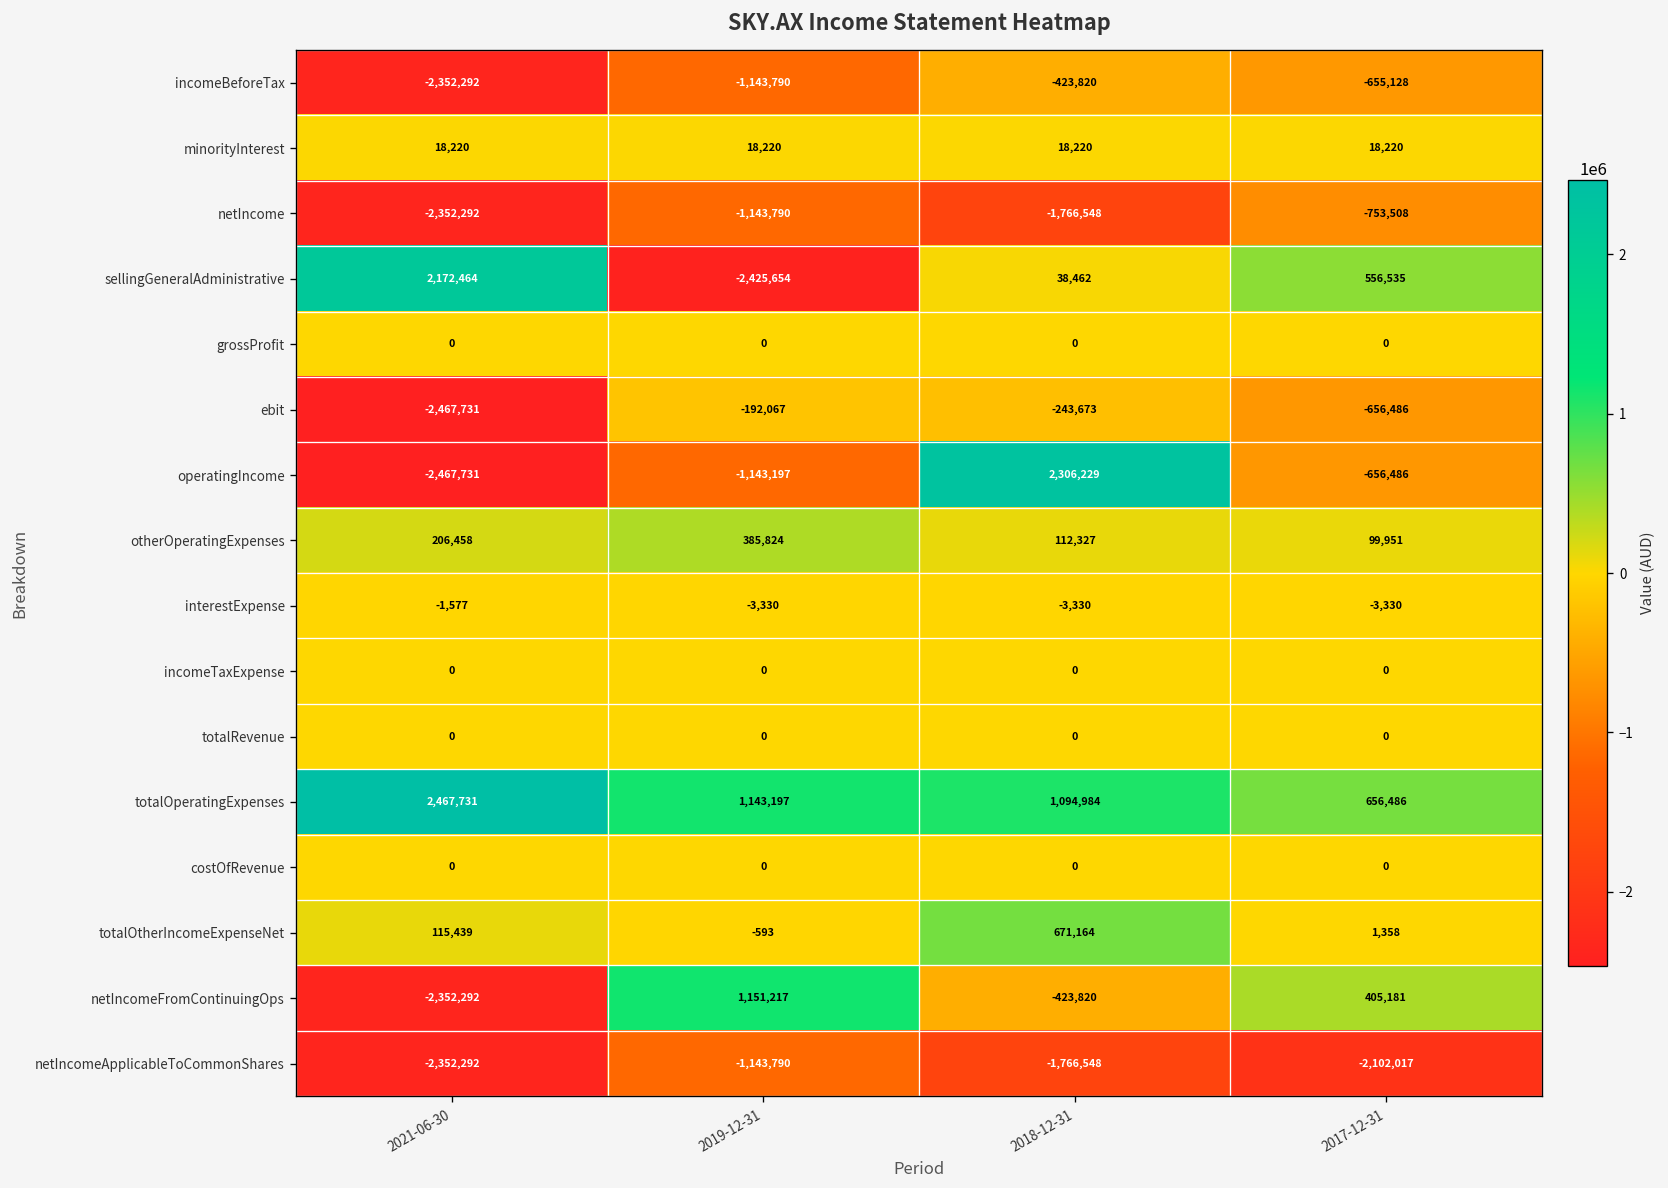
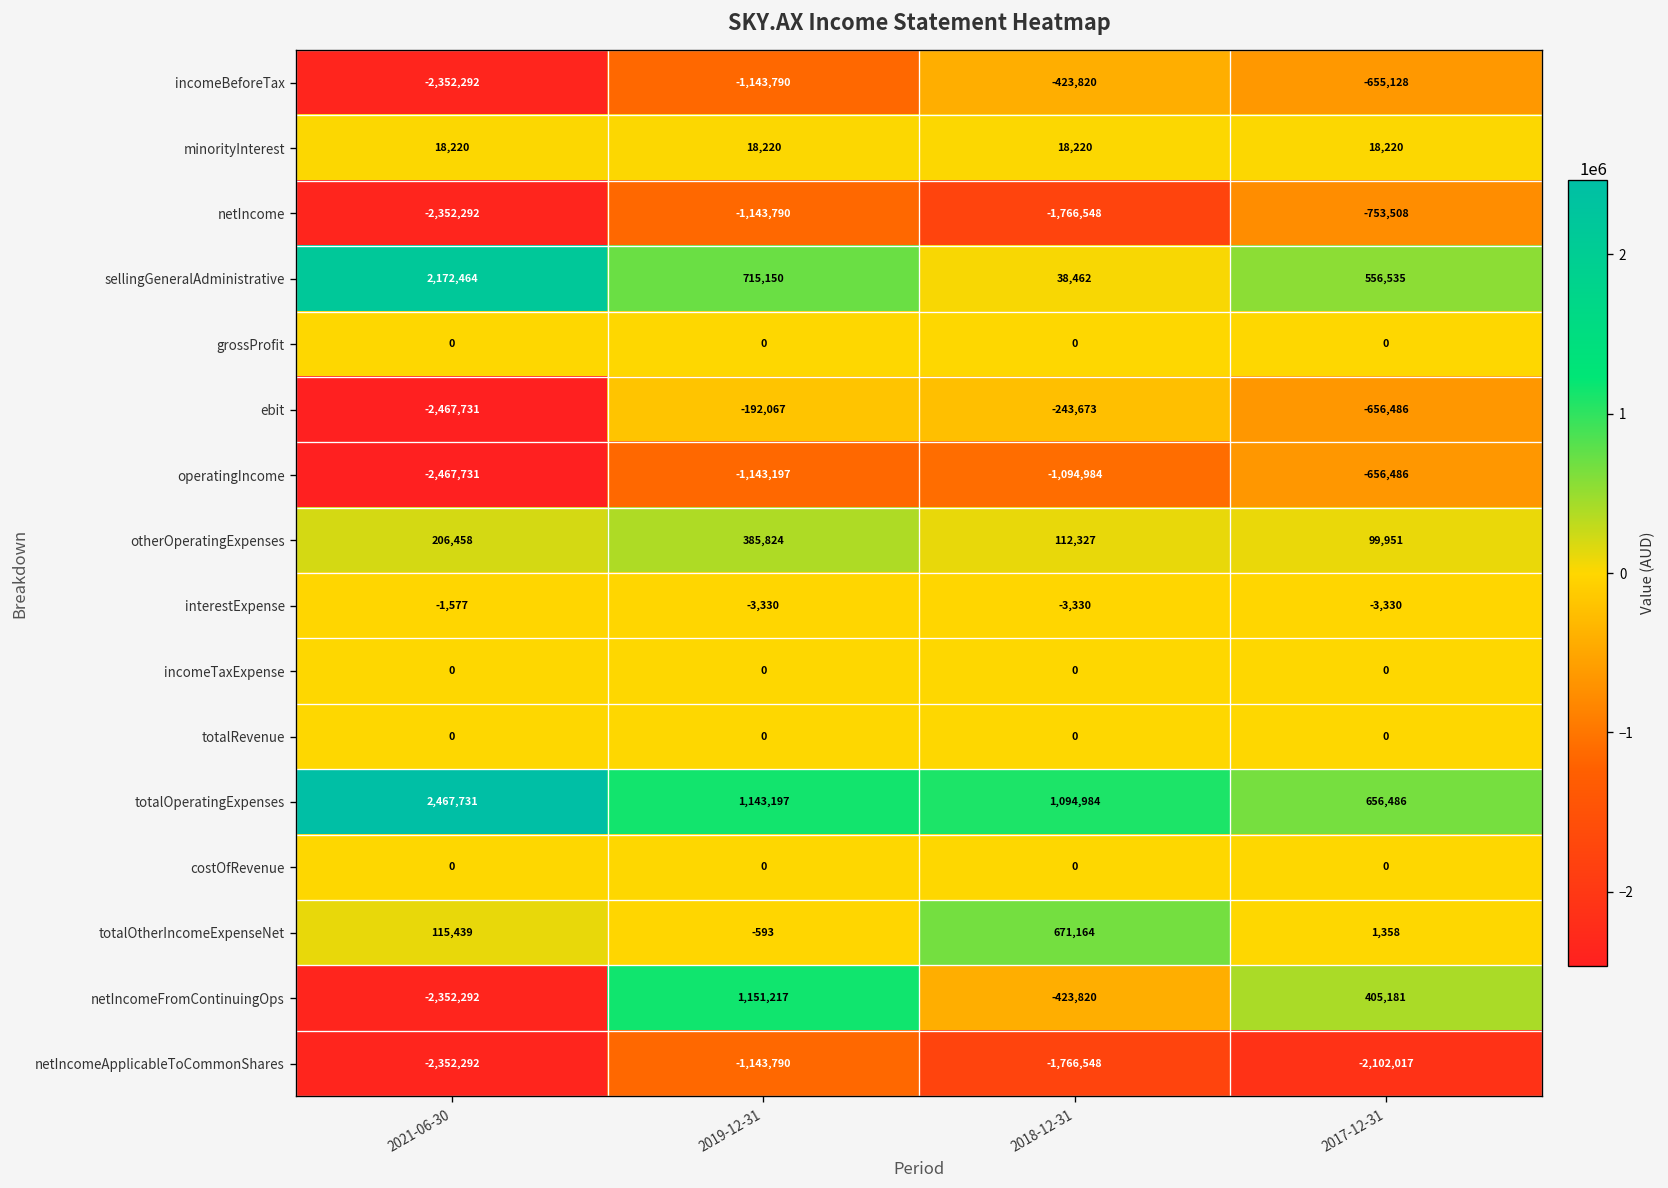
  {
    "incomeBeforeTax": {
      "2021-06-30": "-2,352,292",
      "2019-12-31": "-1,143,790",
      "2018-12-31": "-423,820",
      "2017-12-31": "-655,128"
    },
    "minorityInterest": {
      "2021-06-30": "18,220",
      "2019-12-31": "18,220",
      "2018-12-31": "18,220",
      "2017-12-31": "18,220"
    },
    "netIncome": {
      "2021-06-30": "-2,352,292",
      "2019-12-31": "-1,143,790",
      "2018-12-31": "-1,766,548",
      "2017-12-31": "-753,508"
    },
    "sellingGeneralAdministrative": {
      "2021-06-30": "2,172,464",
-     "2019-12-31": "-2,425,654",
+     "2019-12-31": "715,150",
      "2018-12-31": "38,462",
      "2017-12-31": "556,535"
    },
    "grossProfit": {
      "2021-06-30": "0",
      "2019-12-31": "0",
      "2018-12-31": "0",
      "2017-12-31": "0"
    },
    "ebit": {
      "2021-06-30": "-2,467,731",
      "2019-12-31": "-192,067",
      "2018-12-31": "-243,673",
      "2017-12-31": "-656,486"
    },
    "operatingIncome": {
      "2021-06-30": "-2,467,731",
      "2019-12-31": "-1,143,197",
-     "2018-12-31": "2,306,229",
+     "2018-12-31": "-1,094,984",
      "2017-12-31": "-656,486"
    },
    "otherOperatingExpenses": {
      "2021-06-30": "206,458",
      "2019-12-31": "385,824",
      "2018-12-31": "112,327",
      "2017-12-31": "99,951"
    },
    "interestExpense": {
      "2021-06-30": "-1,577",
      "2019-12-31": "-3,330",
      "2018-12-31": "-3,330",
      "2017-12-31": "-3,330"
    },
    "incomeTaxExpense": {
      "2021-06-30": "0",
      "2019-12-31": "0",
      "2018-12-31": "0",
      "2017-12-31": "0"
    },
    "totalRevenue": {
      "2021-06-30": "0",
      "2019-12-31": "0",
      "2018-12-31": "0",
      "2017-12-31": "0"
    },
    "totalOperatingExpenses": {
      "2021-06-30": "2,467,731",
      "2019-12-31": "1,143,197",
      "2018-12-31": "1,094,984",
      "2017-12-31": "656,486"
    },
    "costOfRevenue": {
      "2021-06-30": "0",
      "2019-12-31": "0",
      "2018-12-31": "0",
      "2017-12-31": "0"
    },
    "totalOtherIncomeExpenseNet": {
      "2021-06-30": "115,439",
      "2019-12-31": "-593",
      "2018-12-31": "671,164",
      "2017-12-31": "1,358"
    },
    "netIncomeFromContinuingOps": {
      "2021-06-30": "-2,352,292",
      "2019-12-31": "1,151,217",
      "2018-12-31": "-423,820",
      "2017-12-31": "405,181"
    },
    "netIncomeApplicableToCommonShares": {
      "2021-06-30": "-2,352,292",
      "2019-12-31": "-1,143,790",
      "2018-12-31": "-1,766,548",
      "2017-12-31": "-2,102,017"
    }
  }
